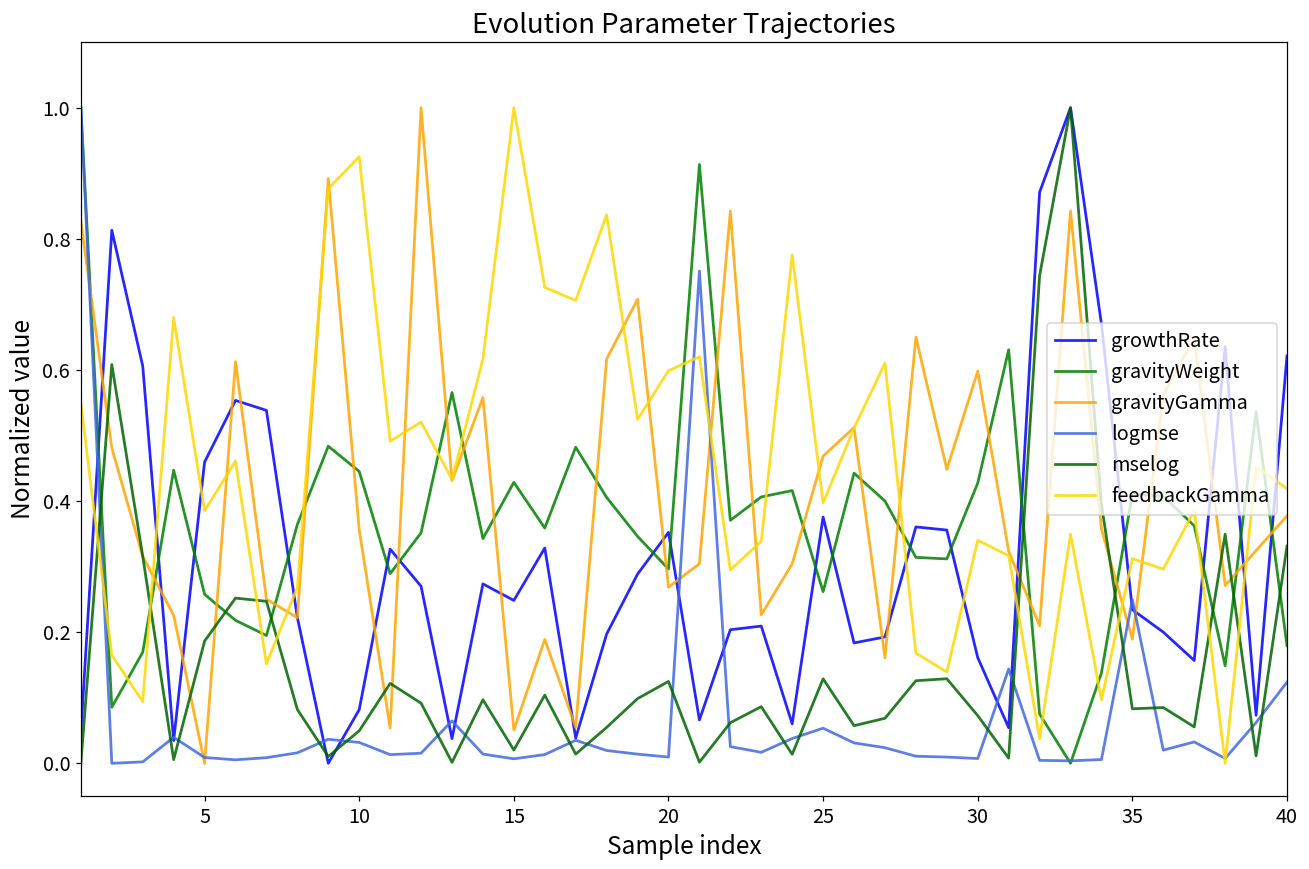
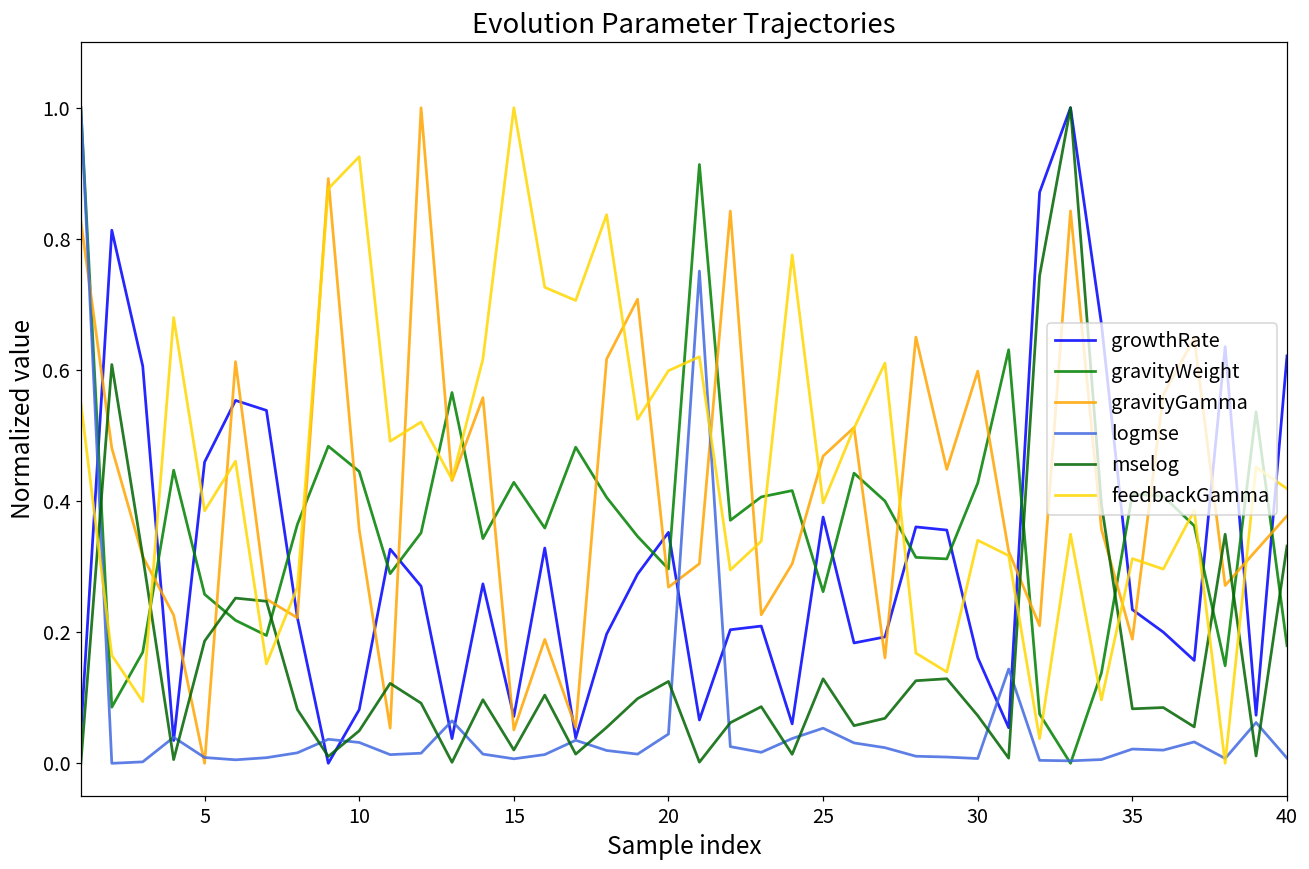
  {
    "growthRate": {
      "5": 0.46,
      "10": 0.08,
-     "15": 0.25,
+     "15": 0.07,
      "20": 0.35,
      "25": 0.38,
      "30": 0.16,
      "35": 0.23,
      "40": 0.62
    },
    "logmse": {
      "5": 0.01,
      "10": 0.03,
      "15": 0.01,
-     "20": 0.01,
+     "20": 0.04,
      "25": 0.05,
      "30": 0.01,
-     "35": 0.25,
-     "40": 0.12
+     "35": 0.02,
+     "40": 0.01
    }
  }
